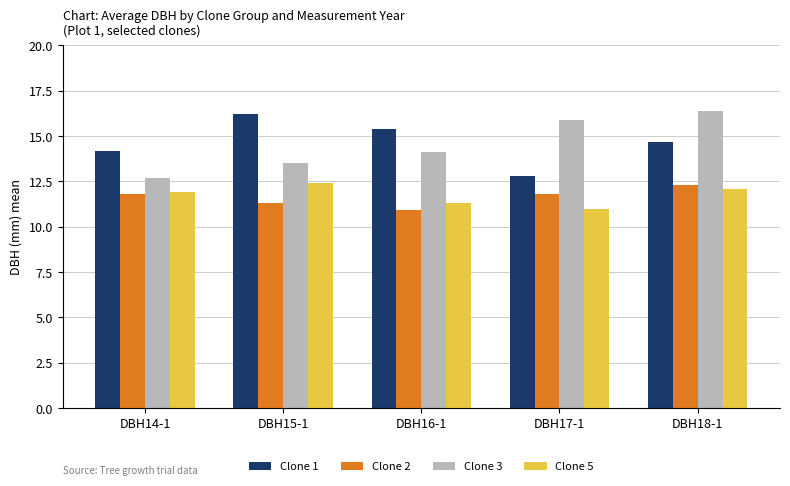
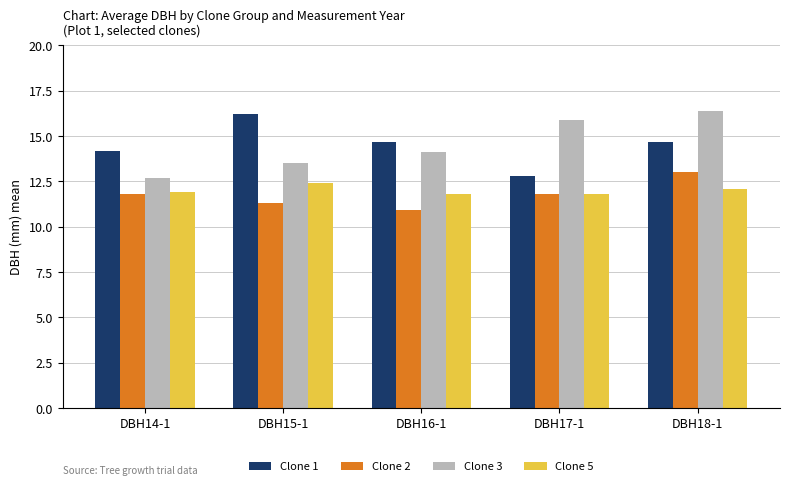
  {
    "Clone 1": {
      "DBH14-1": 14.2,
      "DBH15-1": 16.2,
-     "DBH16-1": 15.4,
+     "DBH16-1": 14.7,
      "DBH17-1": 12.8,
      "DBH18-1": 14.7
    },
    "Clone 2": {
      "DBH14-1": 11.8,
      "DBH15-1": 11.3,
      "DBH16-1": 10.9,
      "DBH17-1": 11.8,
-     "DBH18-1": 12.3
+     "DBH18-1": 13.0
    },
    "Clone 3": {
      "DBH14-1": 12.7,
      "DBH15-1": 13.5,
      "DBH16-1": 14.1,
      "DBH17-1": 15.9,
      "DBH18-1": 16.4
    },
    "Clone 5": {
      "DBH14-1": 11.9,
      "DBH15-1": 12.4,
-     "DBH16-1": 11.3,
-     "DBH17-1": 11.0,
+     "DBH16-1": 11.8,
+     "DBH17-1": 11.8,
      "DBH18-1": 12.1
    }
  }
